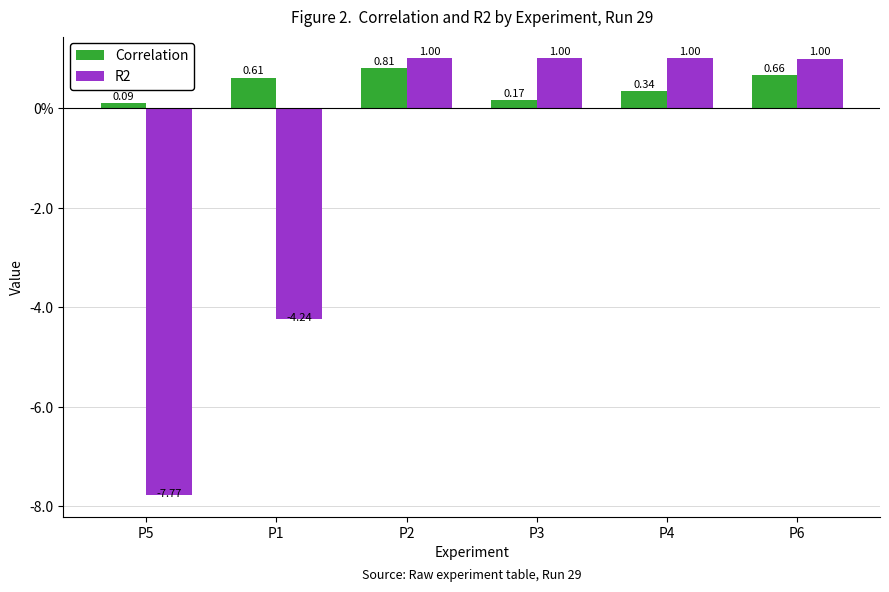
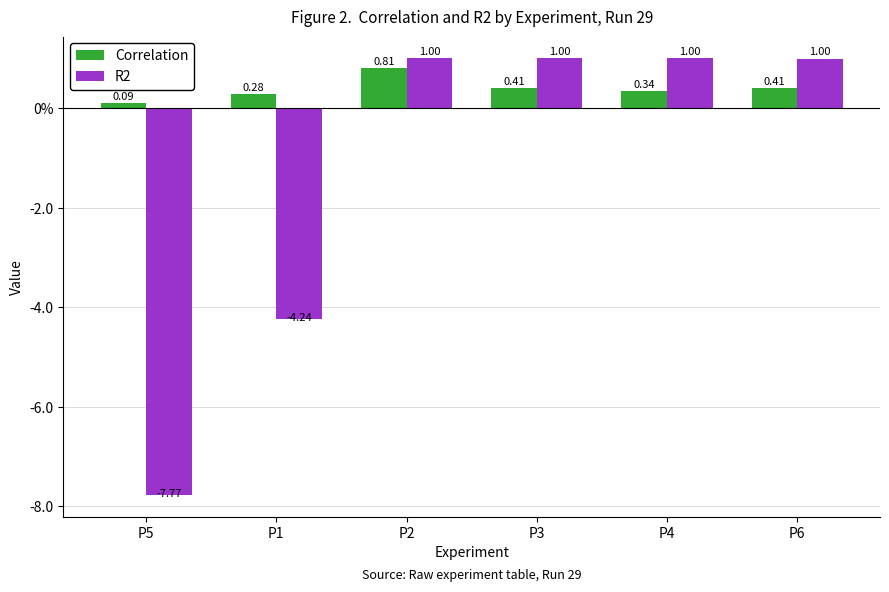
  {
    "Correlation": {
      "P5": 0.09,
-     "P1": 0.61,
+     "P1": 0.28,
      "P2": 0.81,
-     "P3": 0.17,
+     "P3": 0.41,
      "P4": 0.34,
-     "P6": 0.66
+     "P6": 0.41
    },
    "R2": {
      "P5": -7.77,
      "P1": -4.24,
      "P2": 1.00,
      "P3": 1.00,
      "P4": 1.00,
      "P6": 1.00
    }
  }
